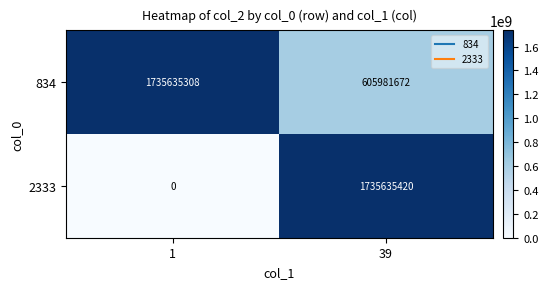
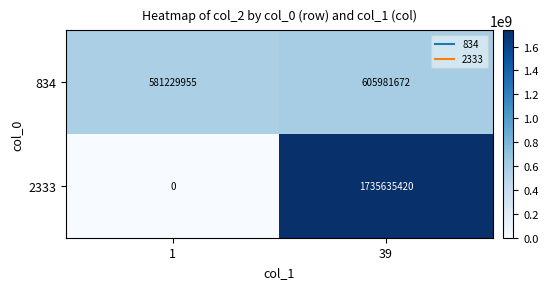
  {
    "834": {
-     "1": 1735635308,
+     "1": 581229955,
      "39": 605981672
    },
    "2333": {
      "1": 0,
      "39": 1735635420
    }
  }
